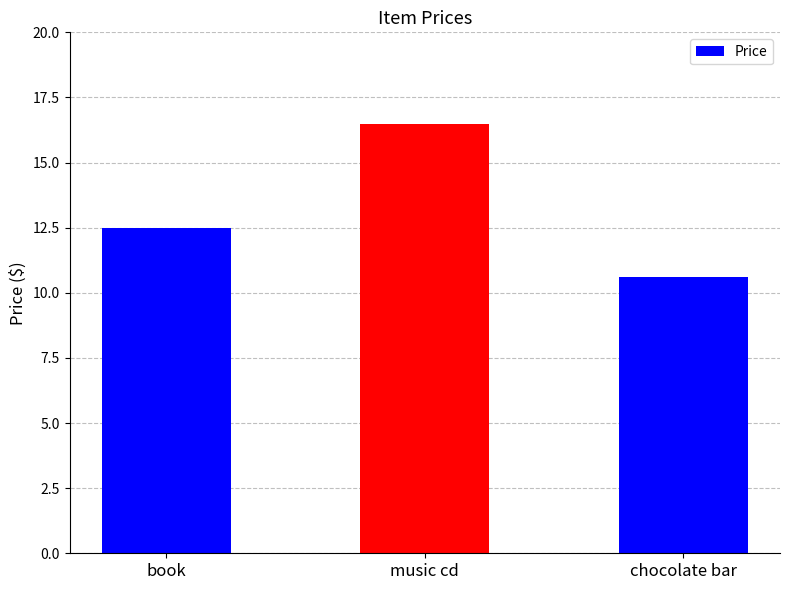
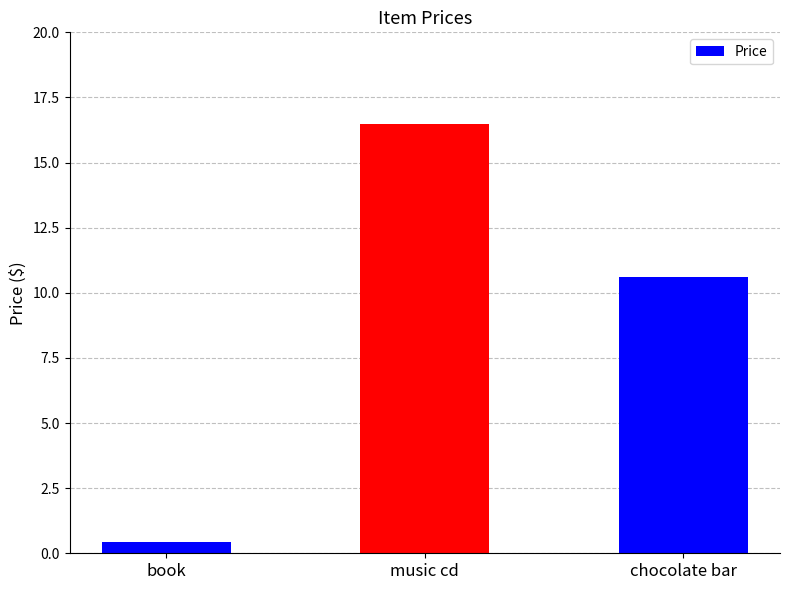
  {
-   "book": 12.5,
+   "book": 0.4,
    "music cd": 16.5,
    "chocolate bar": 10.6
  }
